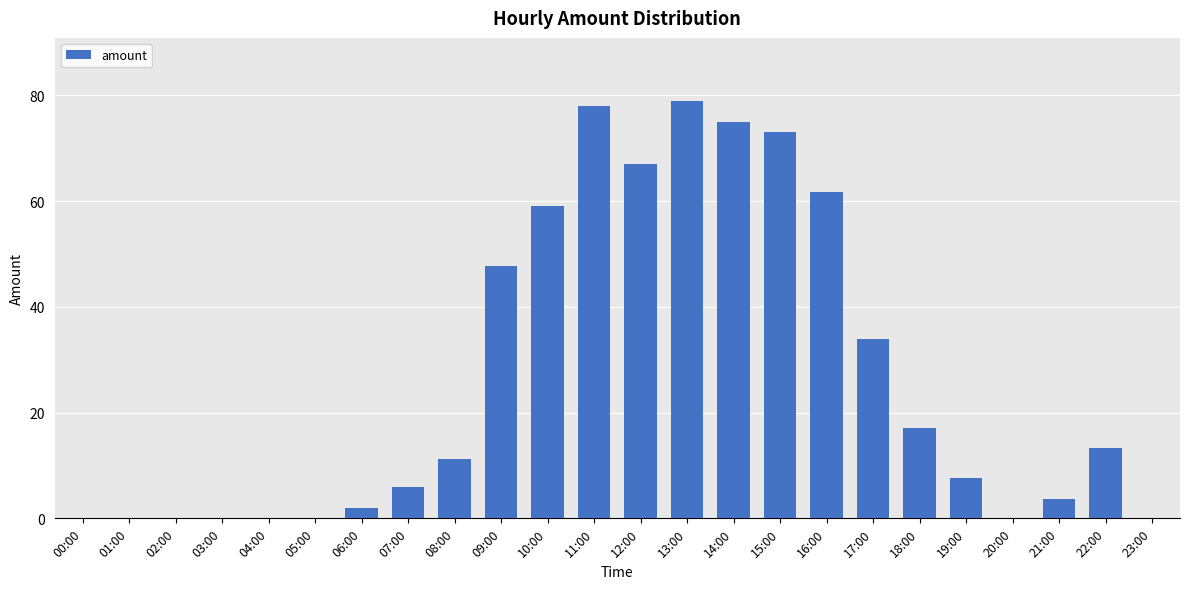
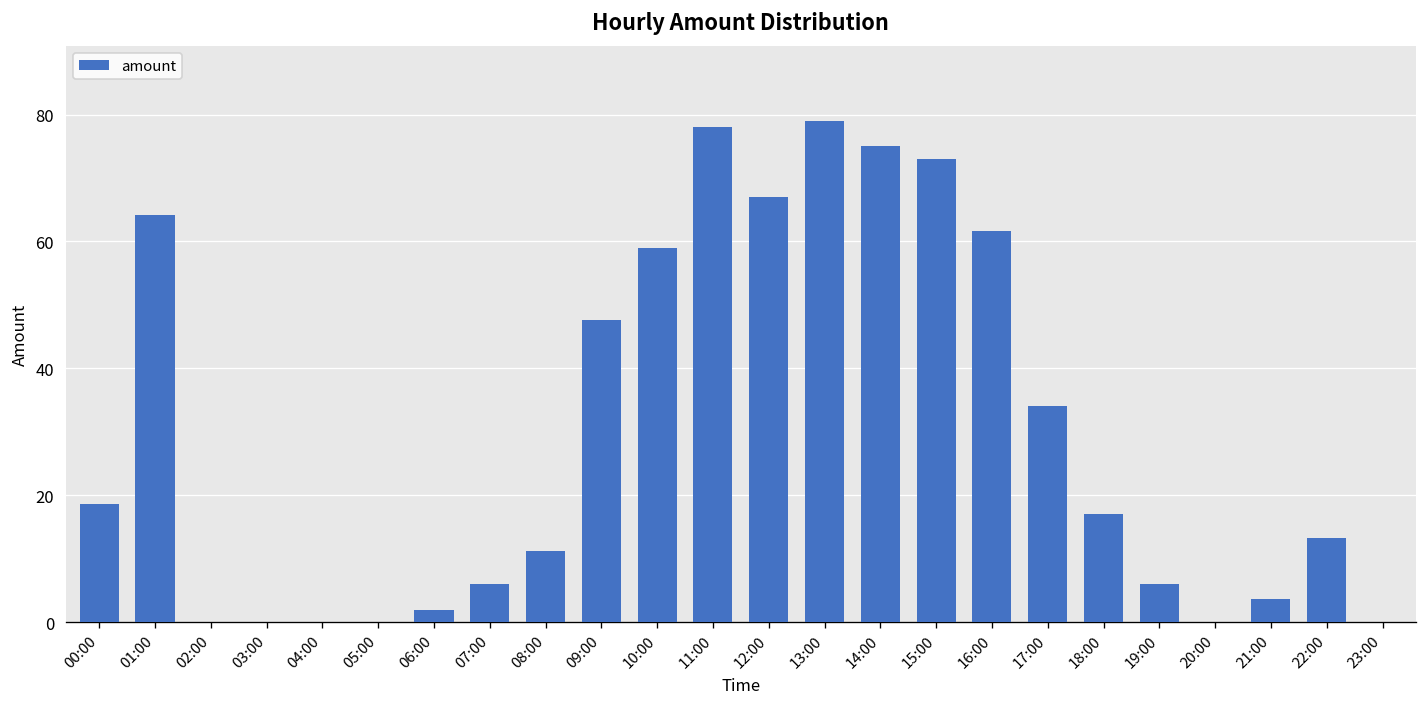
  {
-   "00:00": 0,
-   "01:00": 0,
+   "00:00": 19,
+   "01:00": 64,
    "02:00": 0,
    "03:00": 0,
    "04:00": 0,
    "05:00": 0,
    "06:00": 2,
    "07:00": 6,
    "08:00": 11,
    "09:00": 48,
    "10:00": 59,
    "11:00": 78,
    "12:00": 67,
    "13:00": 79,
    "14:00": 75,
    "15:00": 73,
    "16:00": 62,
    "17:00": 34,
    "18:00": 17,
-   "19:00": 8,
+   "19:00": 6,
    "20:00": 0,
    "21:00": 4,
    "22:00": 13,
    "23:00": 0
  }
